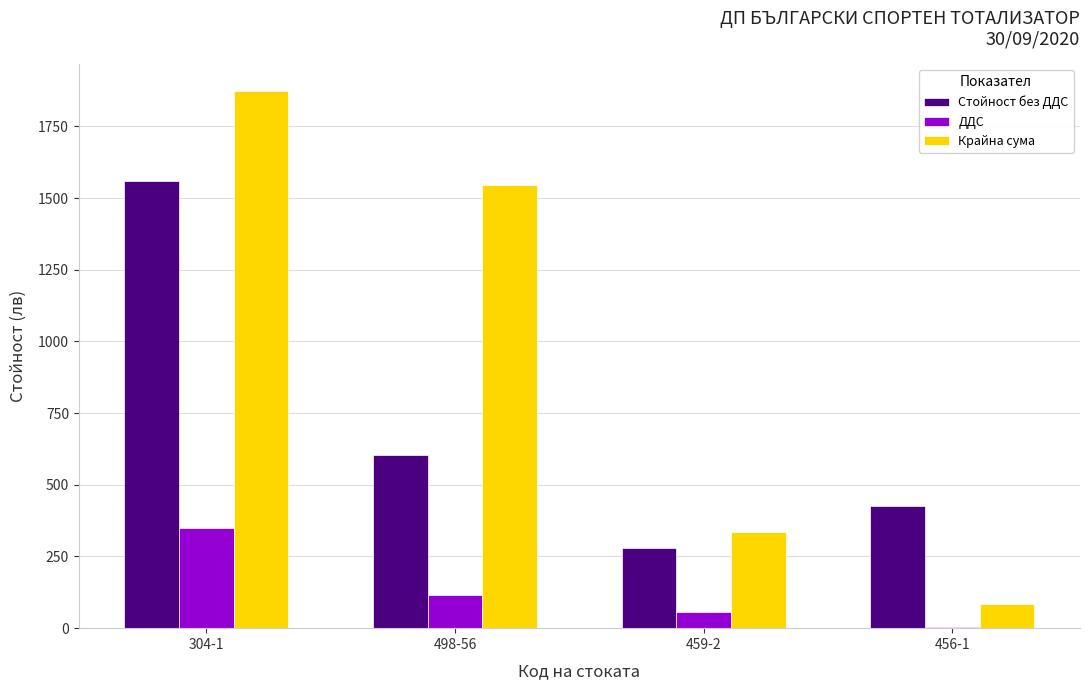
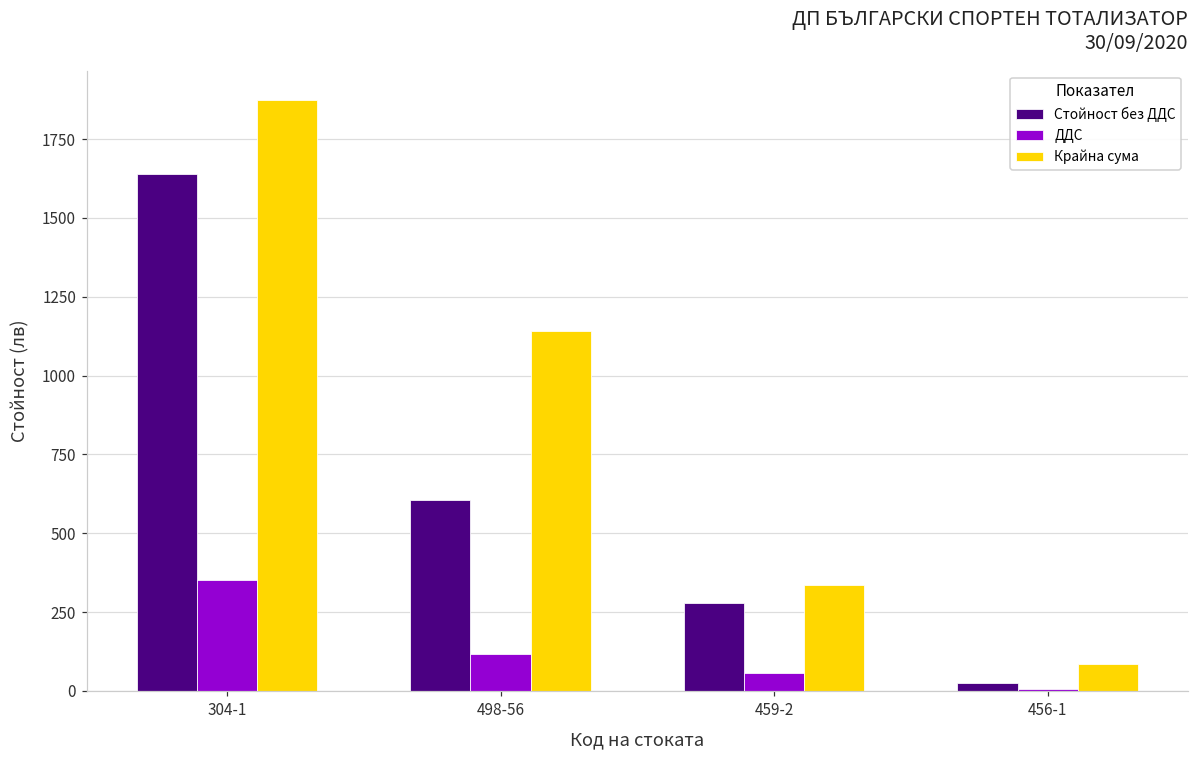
  {
    "Стойност без ДДС": {
-     "304-1": 1560,
+     "304-1": 1640,
      "498-56": 600,
      "459-2": 280,
-     "456-1": 430
+     "456-1": 30
    },
    "ДДС": {
      "304-1": 350,
      "498-56": 120,
      "459-2": 60
    },
    "Крайна сума": {
      "304-1": 1870,
-     "498-56": 1550,
+     "498-56": 1140,
      "459-2": 330,
      "456-1": 90
    }
  }
